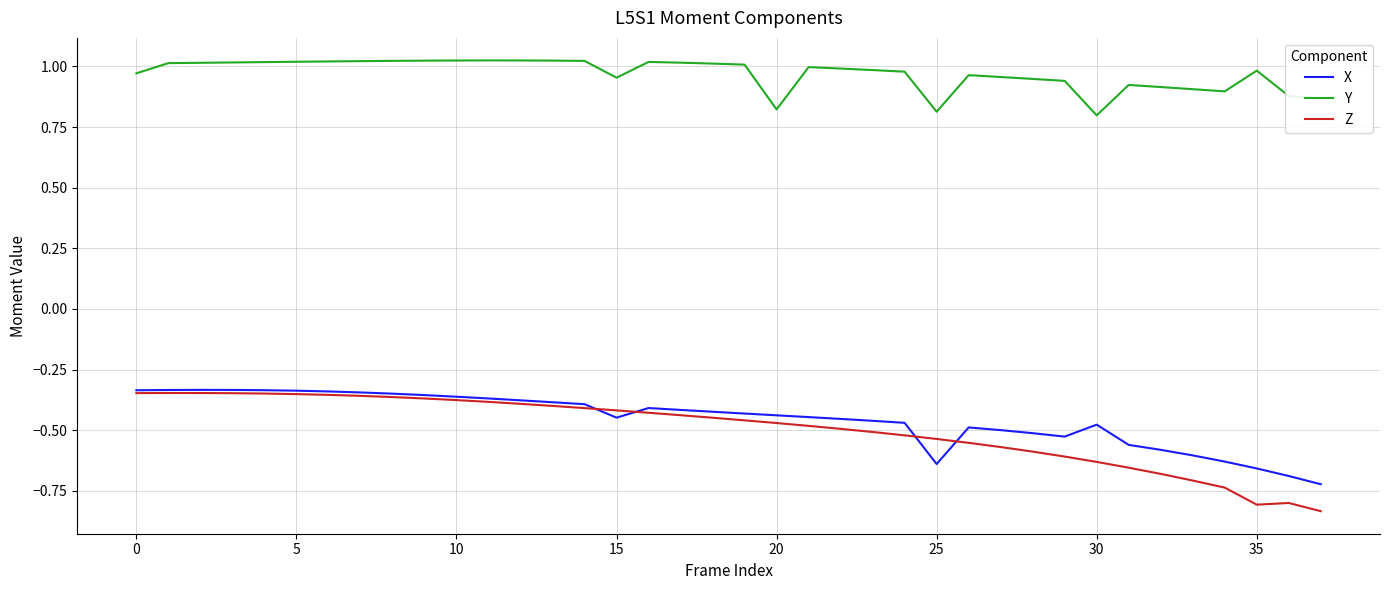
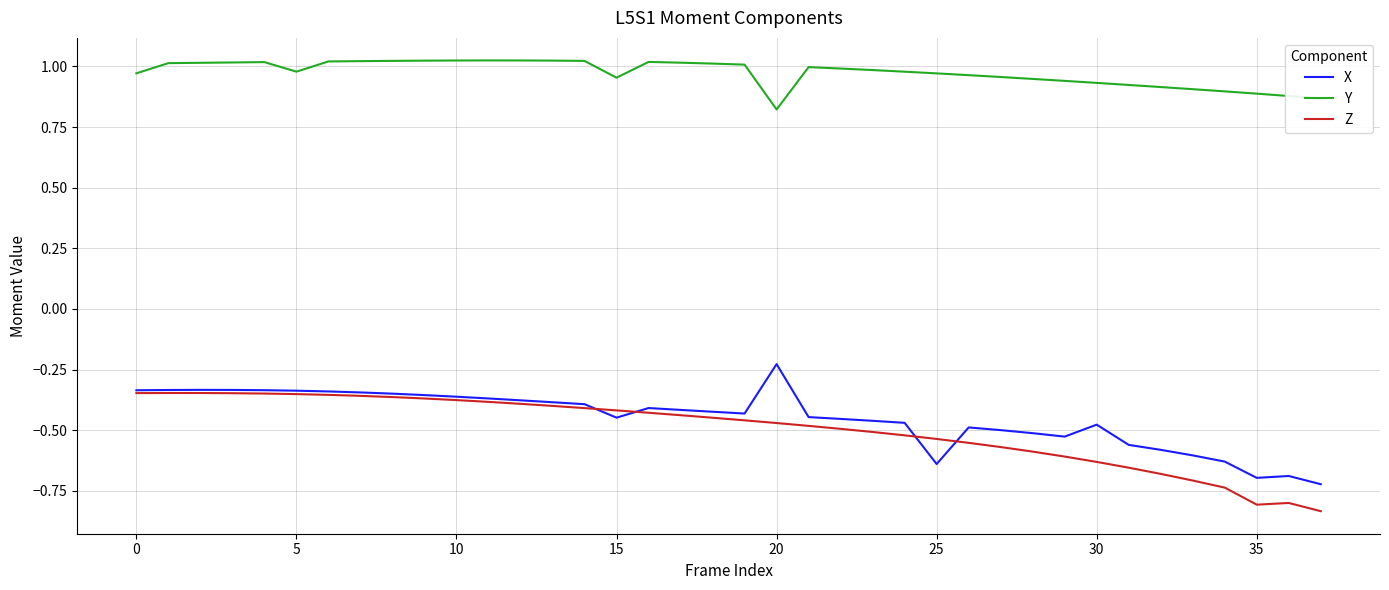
  {
    "X": {
      "0": -0.33,
      "5": -0.34,
      "10": -0.36,
      "15": -0.45,
-     "20": -0.44,
+     "20": -0.23,
      "25": -0.64,
      "30": -0.48,
-     "35": -0.66
+     "35": -0.70
    },
    "Y": {
      "0": 0.97,
-     "5": 1.02,
+     "5": 0.98,
      "10": 1.02,
      "15": 0.95,
      "20": 0.82,
-     "25": 0.81,
-     "30": 0.80,
-     "35": 0.98
+     "25": 0.97,
+     "30": 0.93,
+     "35": 0.89
    },
    "Z": {
      "0": -0.35,
      "5": -0.35,
      "10": -0.38,
      "15": -0.42,
      "20": -0.47,
      "25": -0.54,
      "30": -0.63,
      "35": -0.81
    }
  }
